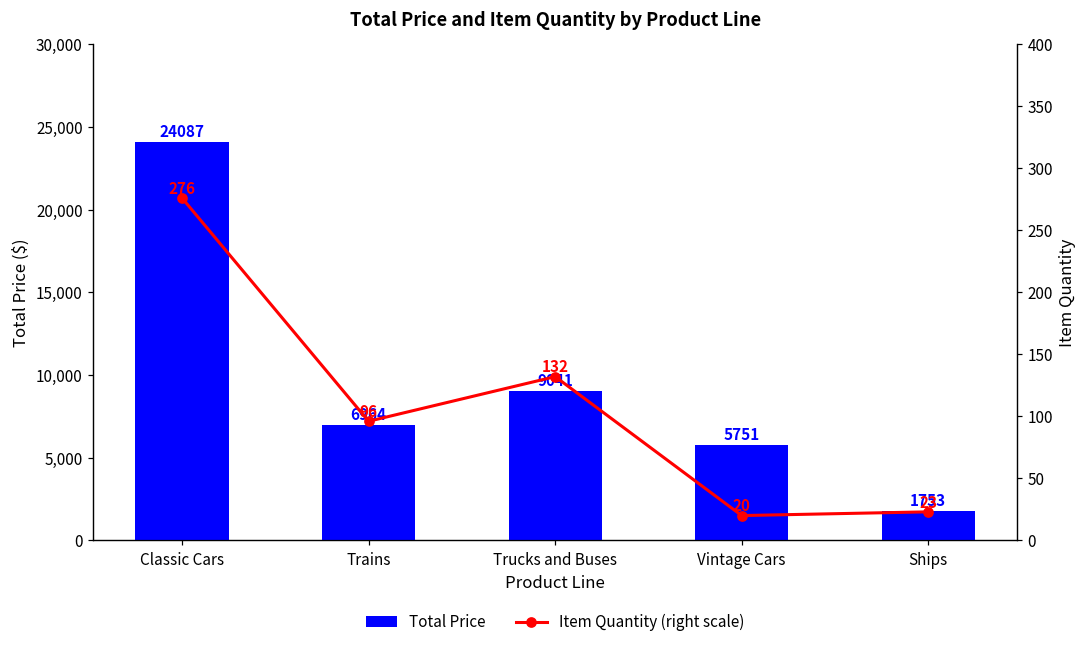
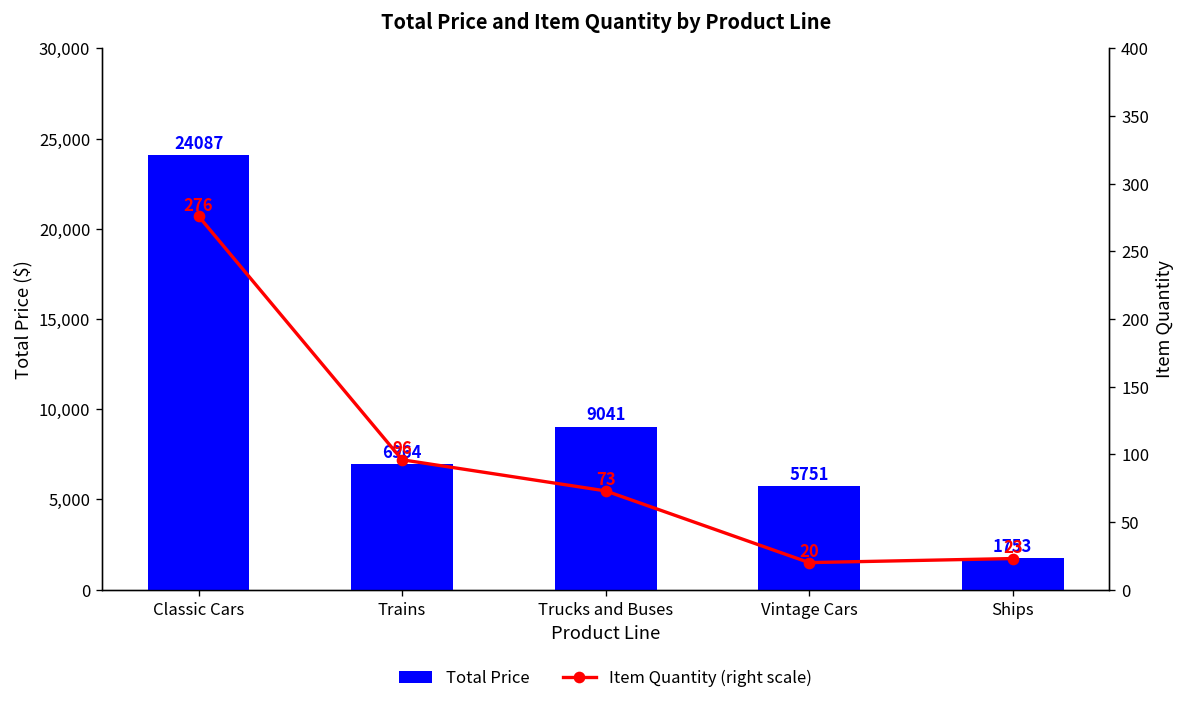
  {
    "Total Price": {
      "Trucks and Buses": 9041
    },
    "Item Quantity (right scale)": {
      "Classic Cars": 276,
-     "Trucks and Buses": 132,
+     "Trucks and Buses": 73,
      "Vintage Cars": 20
    }
  }
